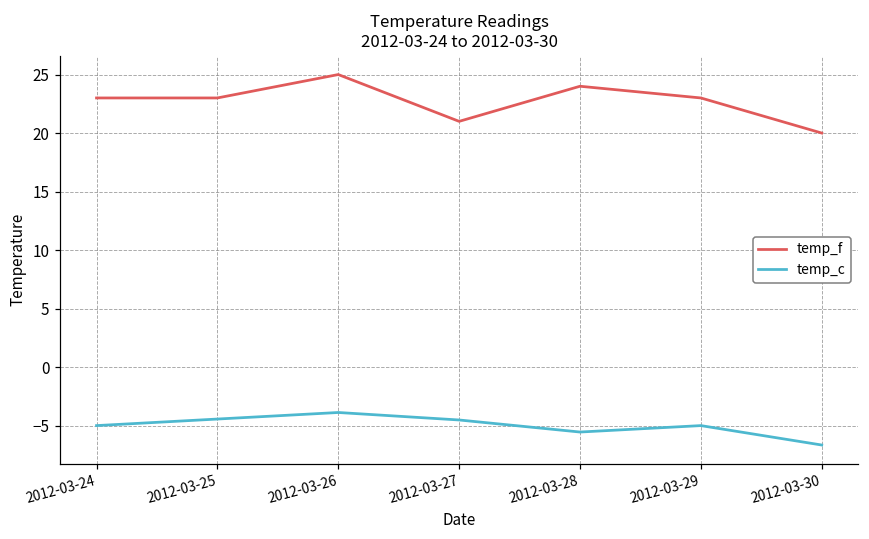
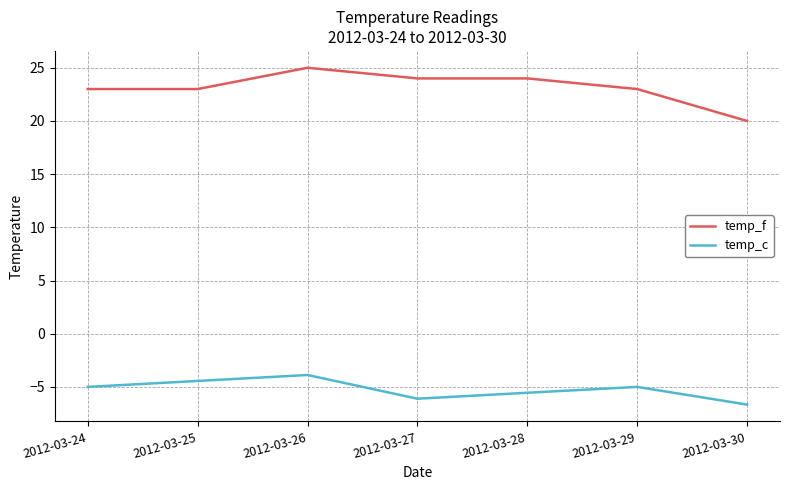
  {
    "temp_f": {
      "2012-03-24": 23,
      "2012-03-25": 23,
      "2012-03-26": 25,
-     "2012-03-27": 21,
+     "2012-03-27": 24,
      "2012-03-28": 24,
      "2012-03-29": 23,
      "2012-03-30": 20
    },
    "temp_c": {
      "2012-03-24": -5.0,
      "2012-03-25": -4.4,
      "2012-03-26": -3.9,
-     "2012-03-27": -4.5,
+     "2012-03-27": -6.1,
      "2012-03-28": -5.6,
      "2012-03-29": -5.0,
      "2012-03-30": -6.7
    }
  }
